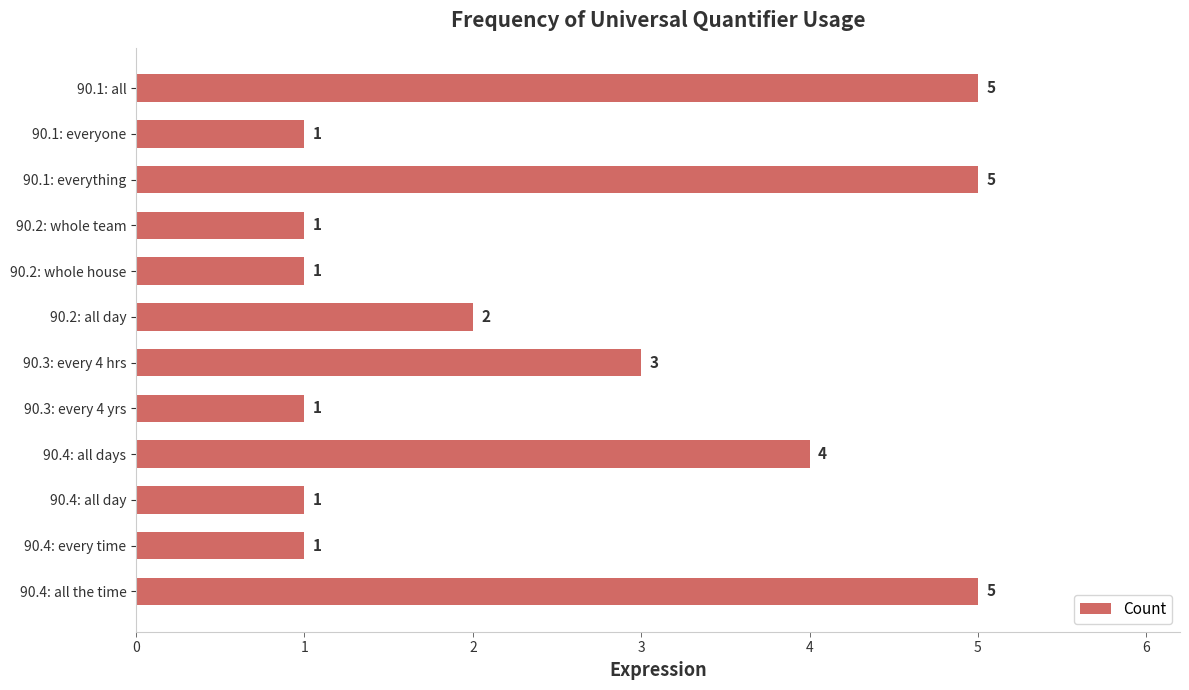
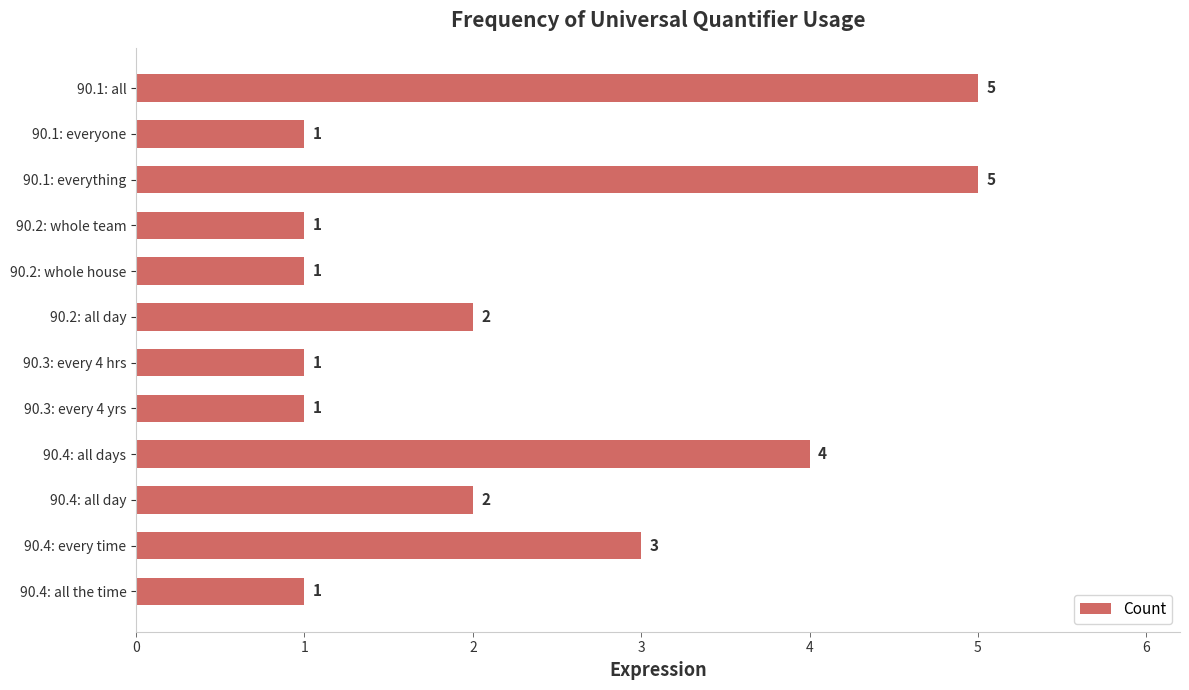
  {
    "90.1: all": 5,
    "90.1: everyone": 1,
    "90.1: everything": 5,
    "90.2: whole team": 1,
    "90.2: whole house": 1,
    "90.2: all day": 2,
-   "90.3: every 4 hrs": 3,
+   "90.3: every 4 hrs": 1,
    "90.3: every 4 yrs": 1,
    "90.4: all days": 4,
-   "90.4: all day": 1,
-   "90.4: every time": 1,
-   "90.4: all the time": 5
+   "90.4: all day": 2,
+   "90.4: every time": 3,
+   "90.4: all the time": 1
  }
